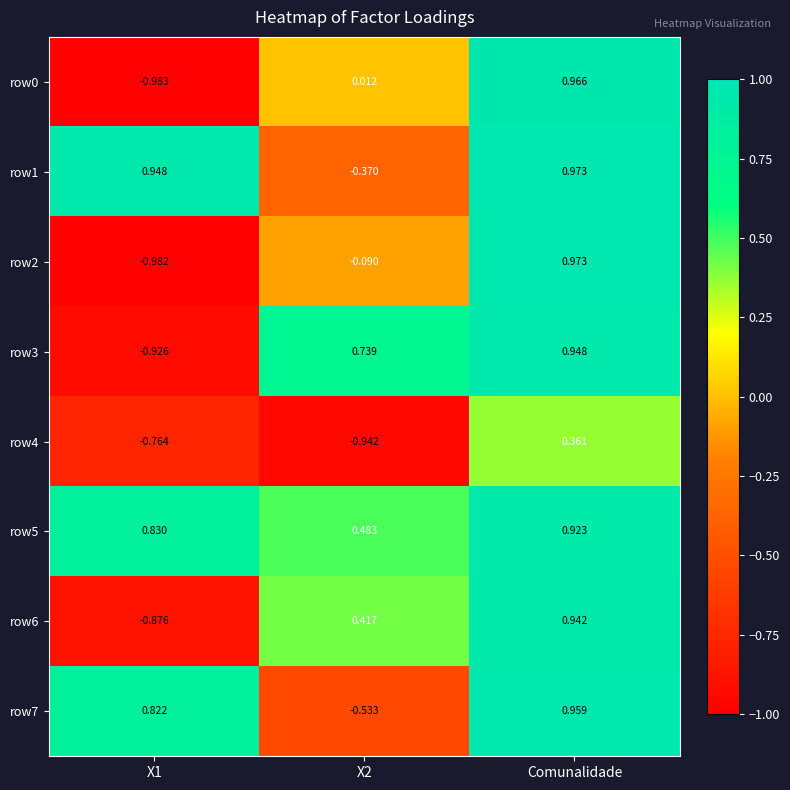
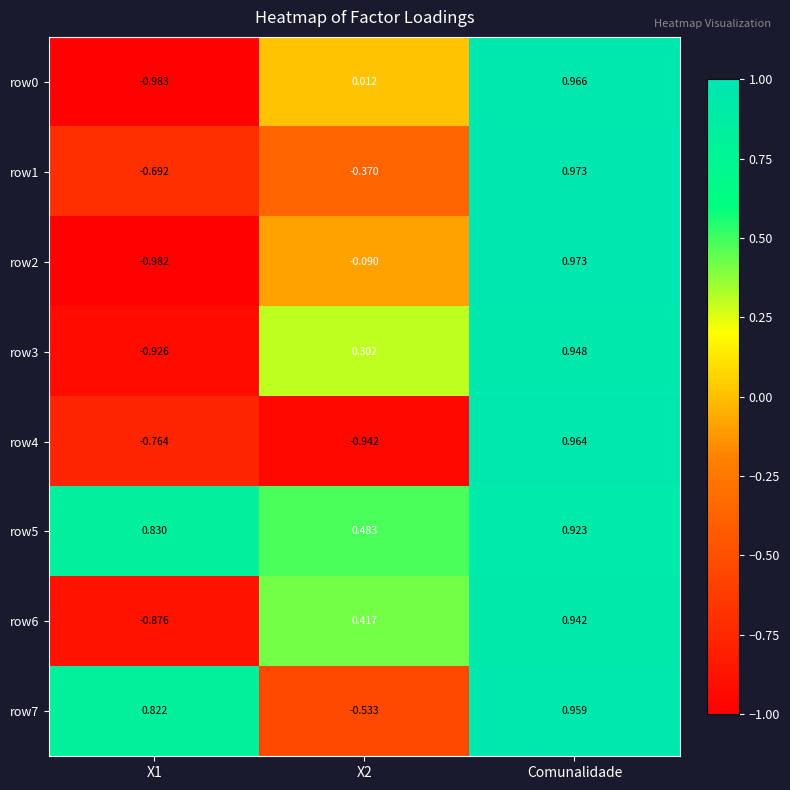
  {
    "row0": {
      "X1": -0.983,
      "X2": 0.012,
      "Comunalidade": 0.966
    },
    "row1": {
-     "X1": 0.948,
+     "X1": -0.692,
      "X2": -0.370,
      "Comunalidade": 0.973
    },
    "row2": {
      "X1": -0.982,
      "X2": -0.090,
      "Comunalidade": 0.973
    },
    "row3": {
      "X1": -0.926,
-     "X2": 0.739,
+     "X2": 0.302,
      "Comunalidade": 0.948
    },
    "row4": {
      "X1": -0.764,
      "X2": -0.942,
-     "Comunalidade": 0.361
+     "Comunalidade": 0.964
    },
    "row5": {
      "X1": 0.830,
      "X2": 0.483,
      "Comunalidade": 0.923
    },
    "row6": {
      "X1": -0.876,
      "X2": 0.417,
      "Comunalidade": 0.942
    },
    "row7": {
      "X1": 0.822,
      "X2": -0.533,
      "Comunalidade": 0.959
    }
  }
